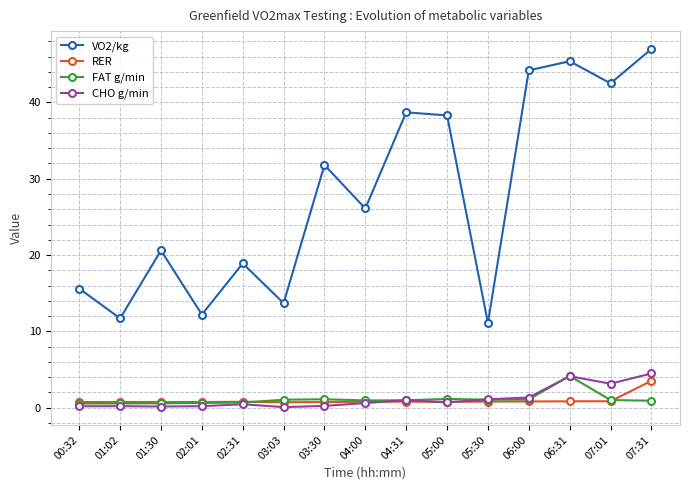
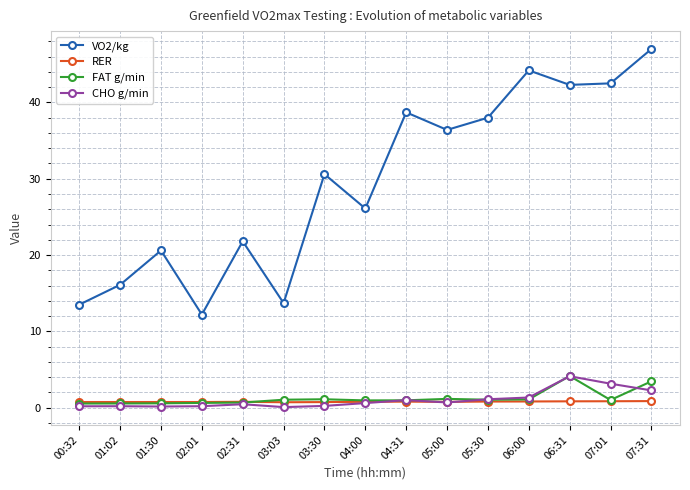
  {
    "VO2/kg": {
-     "00:32": 16,
-     "01:02": 12,
+     "00:32": 14,
+     "01:02": 16,
      "01:30": 21,
      "02:01": 12,
-     "02:31": 19,
+     "02:31": 22,
      "03:03": 14,
-     "03:30": 32,
+     "03:30": 31,
      "04:00": 26,
      "04:31": 39,
-     "05:00": 38,
-     "05:30": 11,
+     "05:00": 36,
+     "05:30": 38,
      "06:00": 44,
-     "06:31": 45,
+     "06:31": 42,
      "07:01": 43,
      "07:31": 47
    },
    "RER": {
      "03:30": 1,
      "06:31": 1,
-     "07:31": 4
+     "07:31": 1
    },
    "FAT g/min": {
      "03:30": 1,
      "05:00": 1,
-     "07:31": 1
+     "07:31": 3
    },
    "CHO g/min": {
      "00:32": 0,
      "01:02": 0,
      "01:30": 0,
      "02:01": 0,
      "03:03": 0,
      "03:30": 0,
      "07:01": 3,
-     "07:31": 4
+     "07:31": 2
    }
  }
